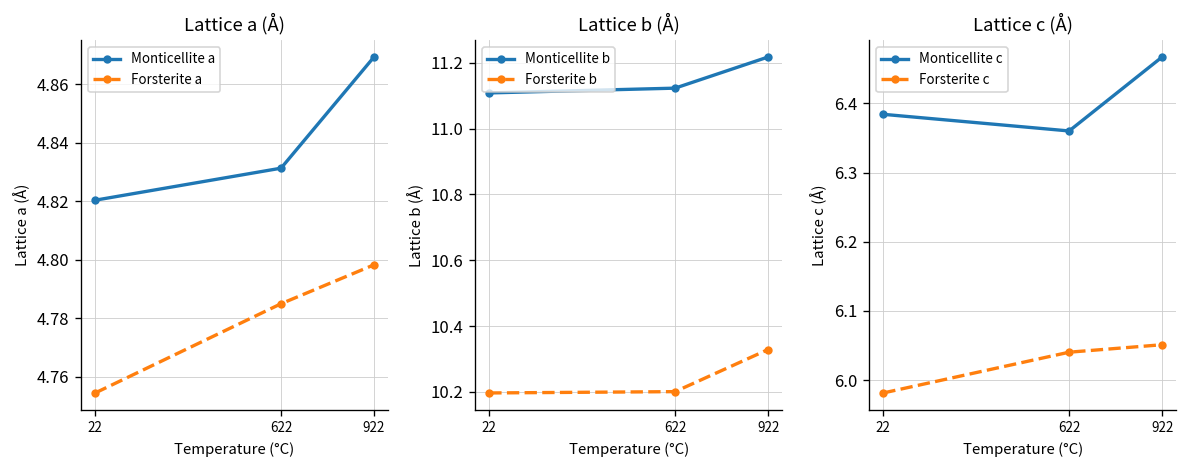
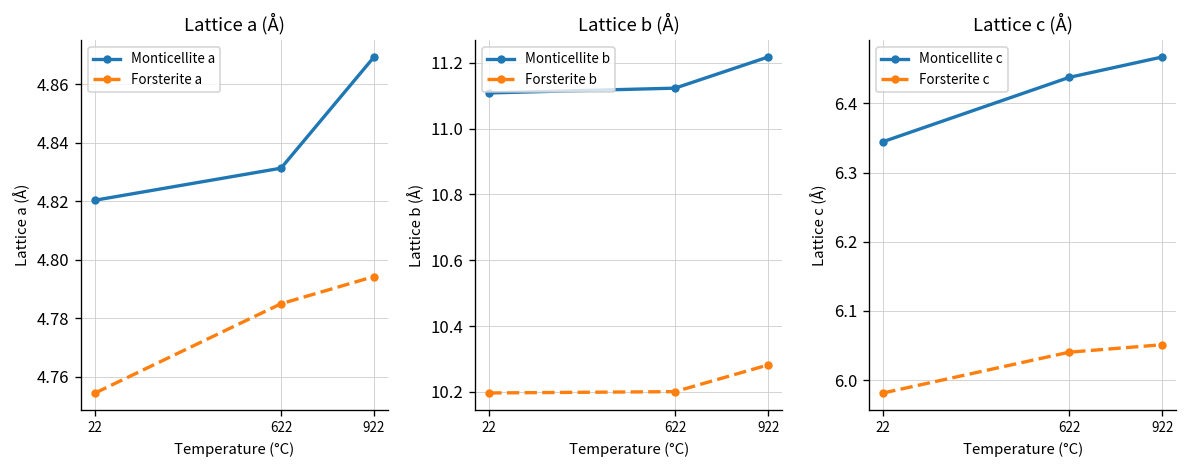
  {
    "Lattice a (Å)": {
      "Monticellite a": {
        "22": 4.820,
        "622": 4.831,
        "922": 4.869
      },
      "Forsterite a": {
        "22": 4.755,
        "622": 4.785,
-       "922": 4.798
+       "922": 4.794
      }
    },
    "Lattice b (Å)": {
      "Monticellite b": {
        "22": 11.11,
        "622": 11.12,
        "922": 11.22
      },
      "Forsterite b": {
        "22": 10.20,
        "622": 10.20,
-       "922": 10.33
+       "922": 10.28
      }
    },
    "Lattice c (Å)": {
      "Monticellite c": {
-       "22": 6.38,
-       "622": 6.36,
+       "22": 6.34,
+       "622": 6.44,
        "922": 6.47
      },
      "Forsterite c": {
        "22": 5.98,
        "622": 6.04,
        "922": 6.05
      }
    }
  }
